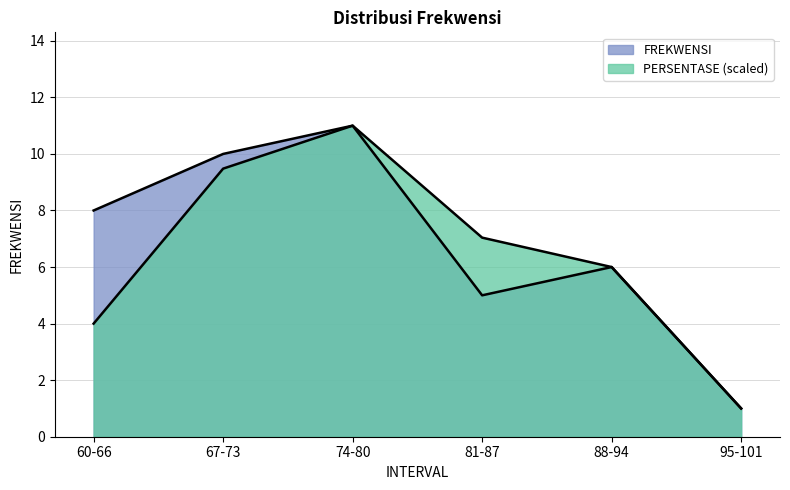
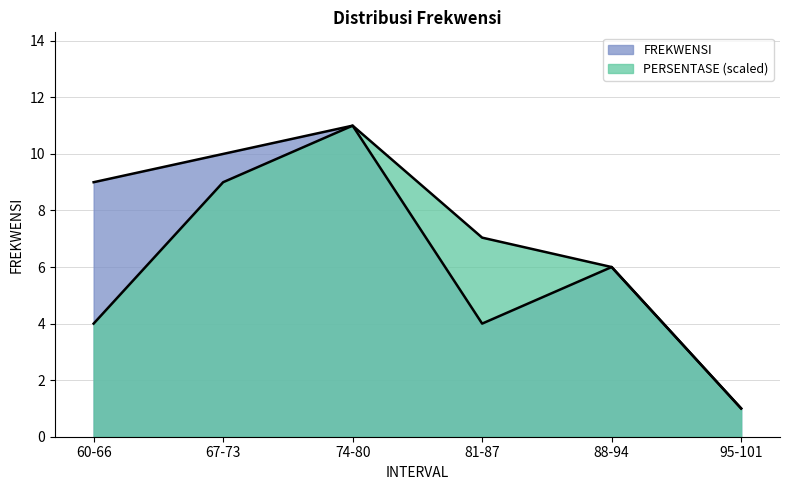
  {
    "FREKWENSI": {
-     "60-66": 8,
+     "60-66": 9,
      "67-73": 10,
-     "81-87": 5
+     "81-87": 4
    },
    "PERSENTASE (scaled)": {
      "60-66": 4.0,
-     "67-73": 9.5,
+     "67-73": 9.0,
      "81-87": 7.0
    }
  }
